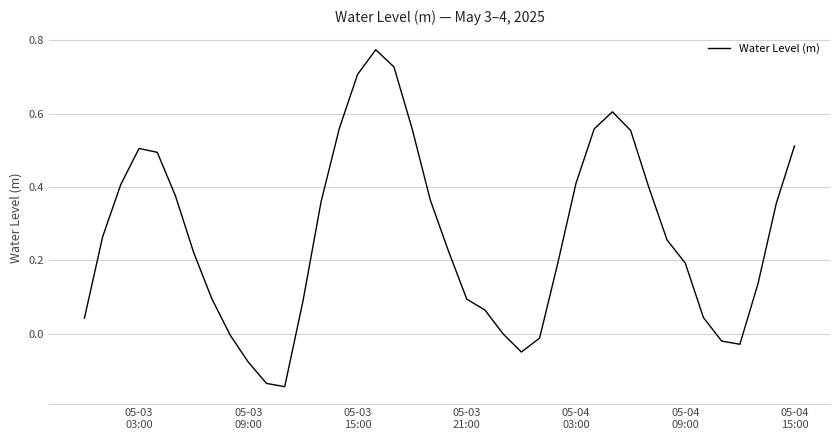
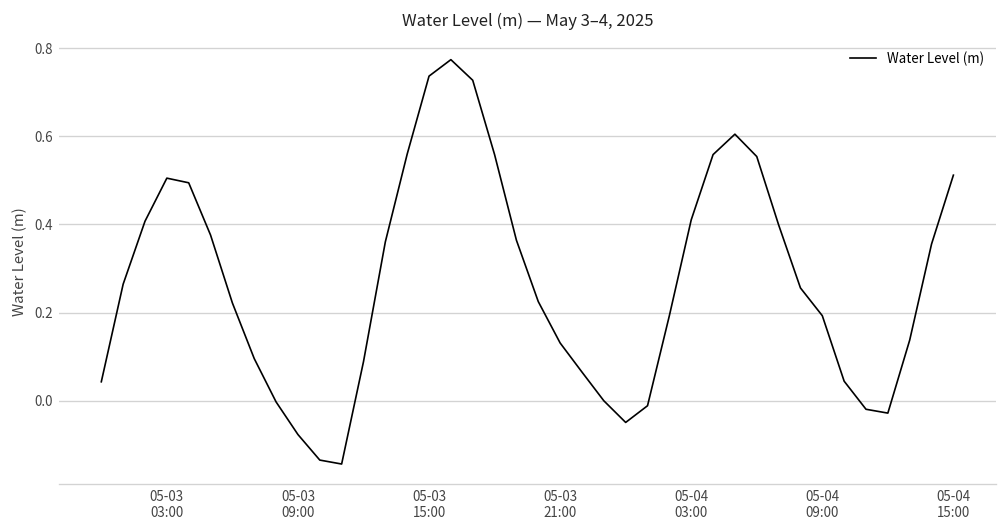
  {
    "05-03 03:00": 0.50,
    "05-03 09:00": -0.08,
-   "05-03 15:00": 0.71,
-   "05-03 21:00": 0.09,
+   "05-03 15:00": 0.74,
+   "05-03 21:00": 0.13,
    "05-04 03:00": 0.41,
    "05-04 09:00": 0.19,
    "05-04 15:00": 0.51
  }
